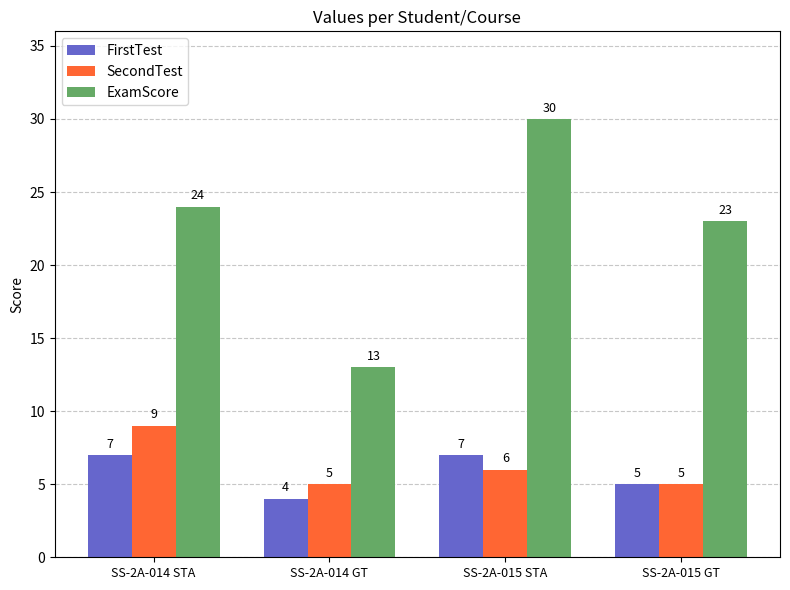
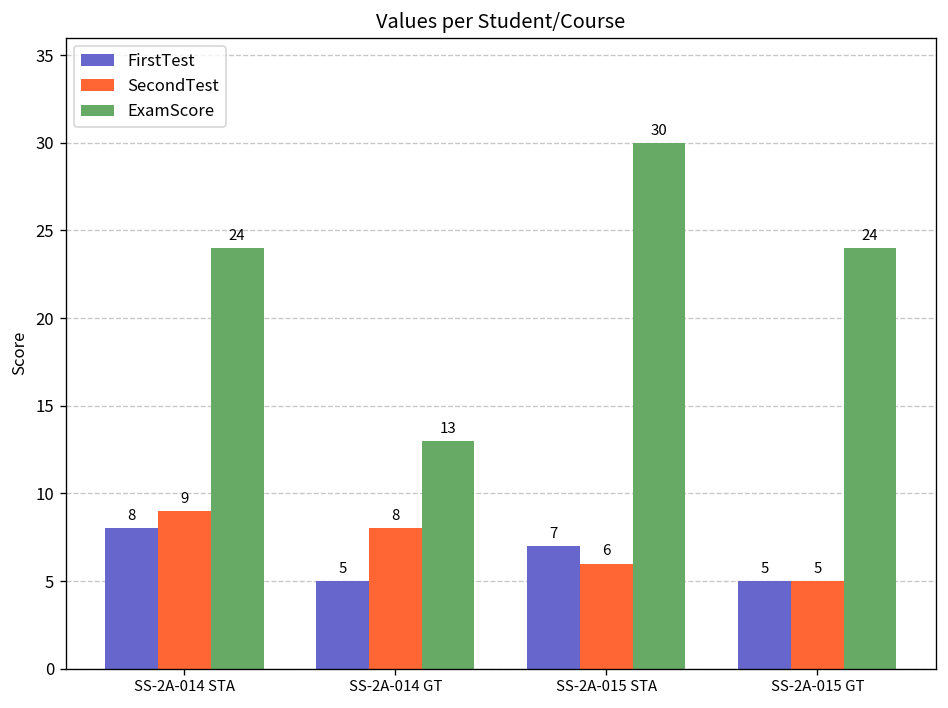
  {
    "FirstTest": {
-     "SS-2A-014 STA": 7,
-     "SS-2A-014 GT": 4,
+     "SS-2A-014 STA": 8,
+     "SS-2A-014 GT": 5,
      "SS-2A-015 STA": 7,
      "SS-2A-015 GT": 5
    },
    "SecondTest": {
      "SS-2A-014 STA": 9,
-     "SS-2A-014 GT": 5,
+     "SS-2A-014 GT": 8,
      "SS-2A-015 STA": 6,
      "SS-2A-015 GT": 5
    },
    "ExamScore": {
      "SS-2A-014 STA": 24,
      "SS-2A-014 GT": 13,
      "SS-2A-015 STA": 30,
-     "SS-2A-015 GT": 23
+     "SS-2A-015 GT": 24
    }
  }
